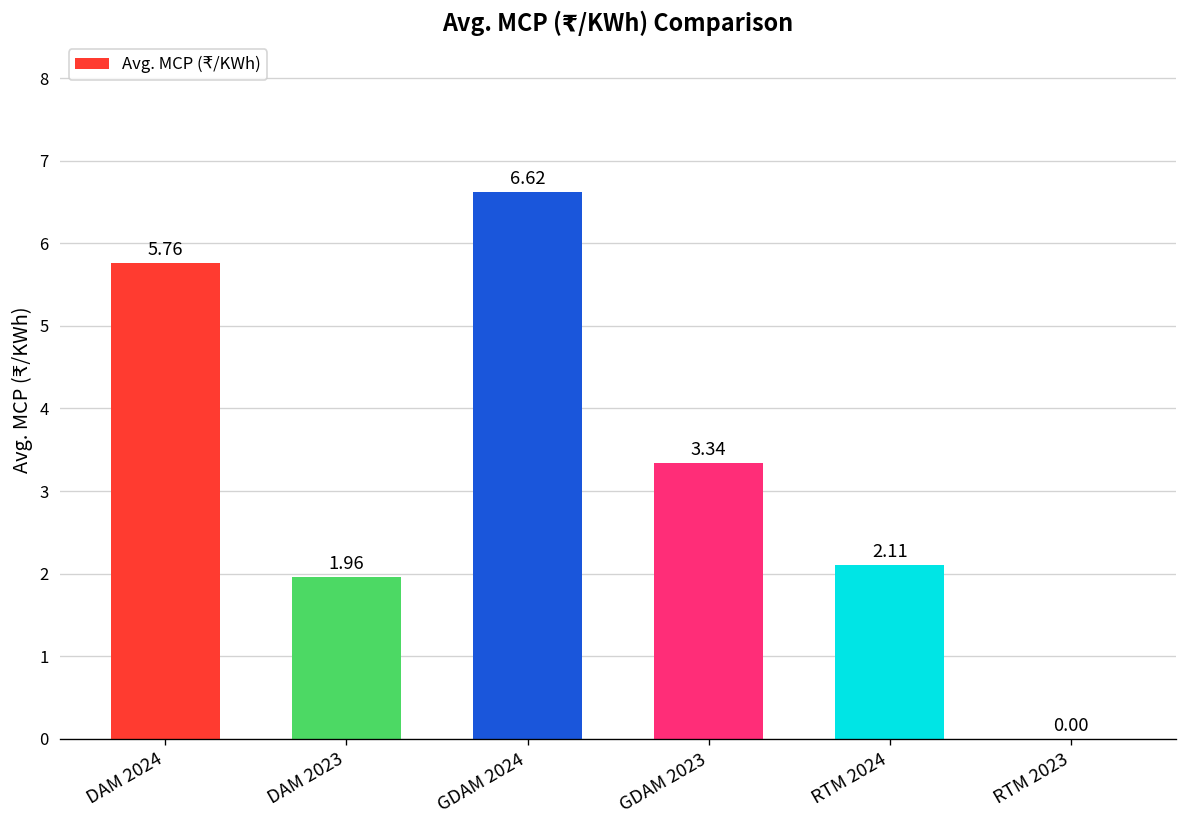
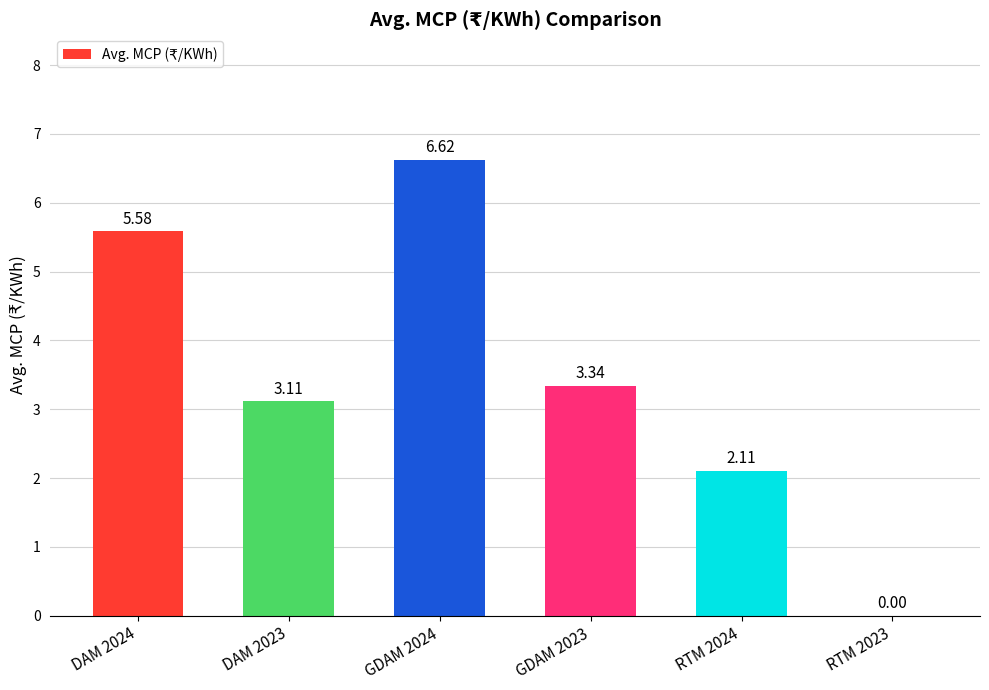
  {
-   "DAM 2024": 5.76,
-   "DAM 2023": 1.96,
+   "DAM 2024": 5.58,
+   "DAM 2023": 3.11,
    "GDAM 2024": 6.62,
    "GDAM 2023": 3.34,
    "RTM 2024": 2.11,
    "RTM 2023": 0.00
  }
